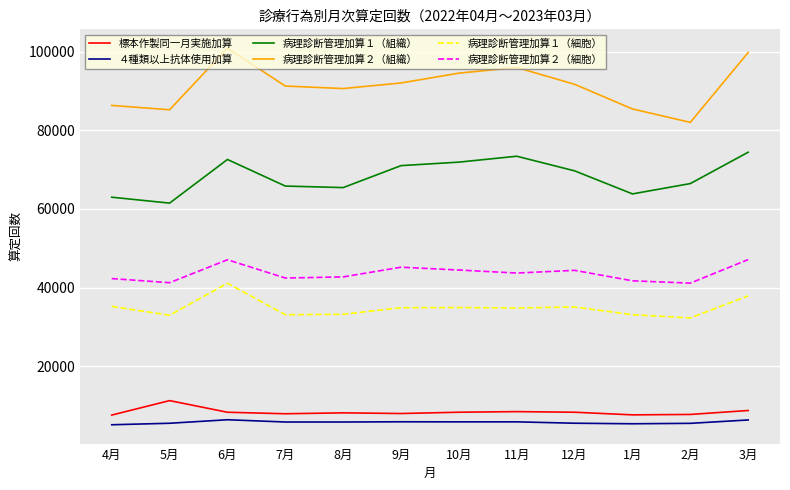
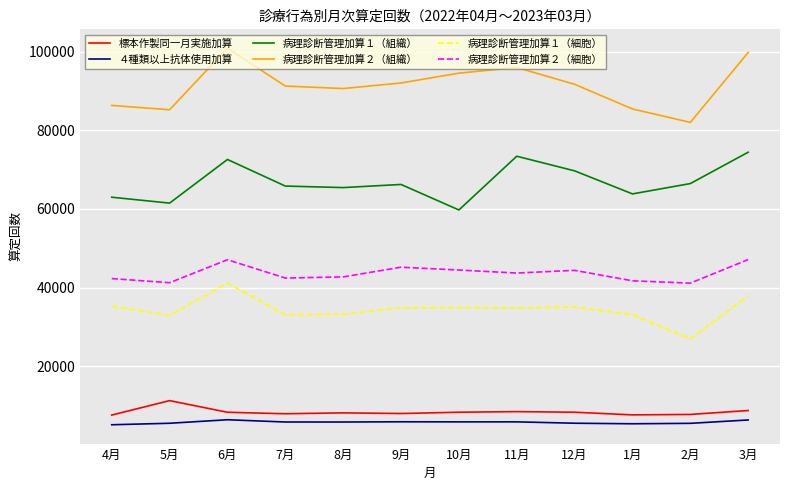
  {
    "標本作製同一月実施加算": {
      "4月": 8000,
      "5月": 11000,
      "6月": 8000,
      "7月": 8000,
      "8月": 8000,
      "9月": 8000,
      "10月": 8000,
      "11月": 8000,
      "12月": 8000,
      "1月": 8000,
      "2月": 8000,
      "3月": 9000
    },
    "４種類以上抗体使用加算": {
      "4月": 5000,
      "5月": 5000,
      "6月": 6000,
      "7月": 6000,
      "8月": 6000,
      "9月": 6000,
      "10月": 6000,
      "11月": 6000,
      "12月": 5000,
      "1月": 5000,
      "2月": 5000,
      "3月": 6000
    },
    "病理診断管理加算１（組織）": {
      "4月": 63000,
      "5月": 61000,
      "6月": 73000,
      "7月": 66000,
      "8月": 65000,
-     "9月": 71000,
-     "10月": 72000,
+     "9月": 66000,
+     "10月": 60000,
      "11月": 73000,
      "12月": 70000,
      "1月": 64000,
      "2月": 66000,
      "3月": 74000
    },
    "病理診断管理加算２（組織）": {
      "4月": 86000,
      "5月": 85000,
      "7月": 91000,
      "8月": 91000,
      "9月": 92000,
      "10月": 95000,
      "12月": 92000,
      "1月": 85000,
      "2月": 82000,
      "3月": 100000
    },
    "病理診断管理加算１（細胞）": {
      "4月": 35000,
      "5月": 33000,
      "6月": 41000,
      "7月": 33000,
      "8月": 33000,
      "9月": 35000,
      "10月": 35000,
      "11月": 35000,
      "12月": 35000,
      "1月": 33000,
-     "2月": 32000,
+     "2月": 27000,
      "3月": 38000
    },
    "病理診断管理加算２（細胞）": {
      "4月": 42000,
      "5月": 41000,
      "6月": 47000,
      "7月": 42000,
      "8月": 43000,
      "9月": 45000,
      "10月": 44000,
      "11月": 44000,
      "12月": 44000,
      "1月": 42000,
      "2月": 41000,
      "3月": 47000
    }
  }
